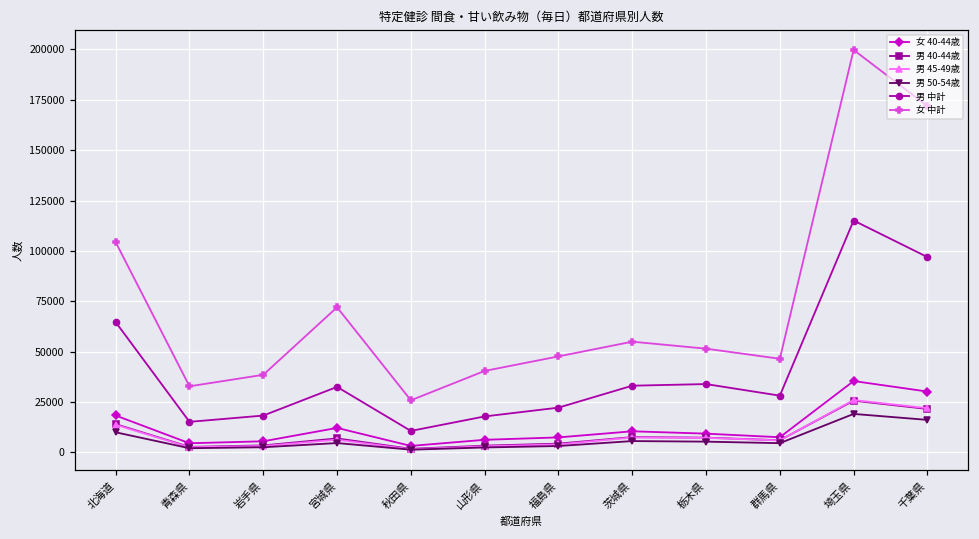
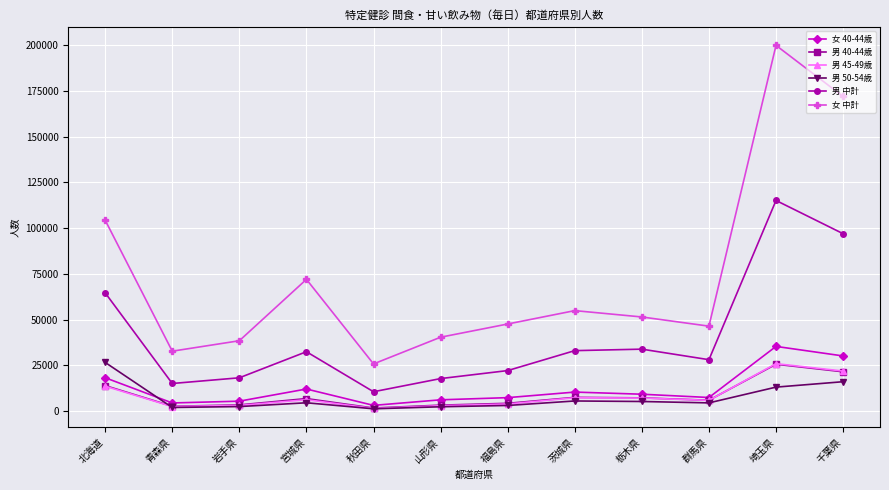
  {
    "男 50-54歳": {
-     "北海道": 10000,
+     "北海道": 27000,
      "宮城県": 5000,
      "茨城県": 6000,
      "栃木県": 5000,
-     "埼玉県": 19000,
+     "埼玉県": 13000,
      "千葉県": 16000
    }
  }
